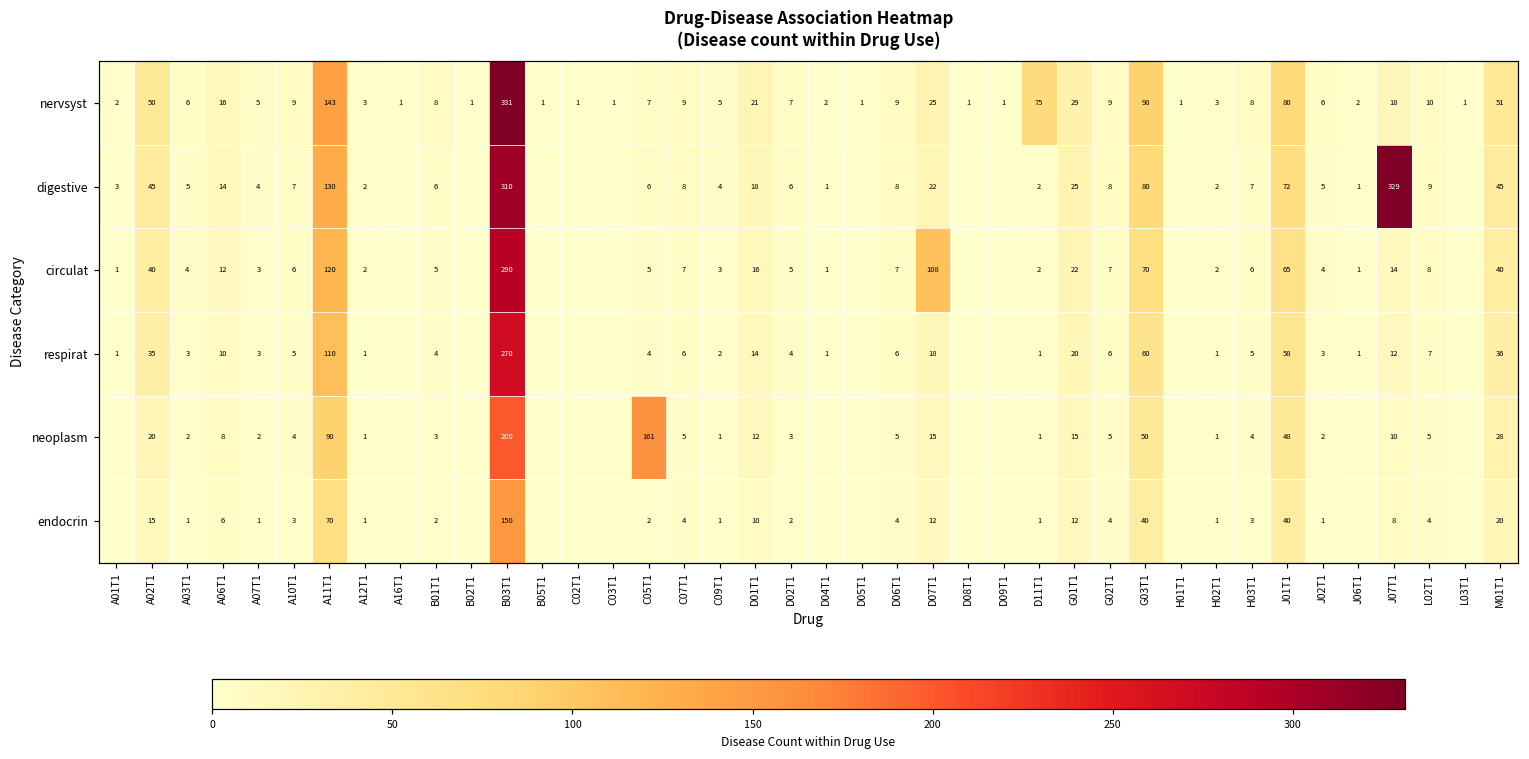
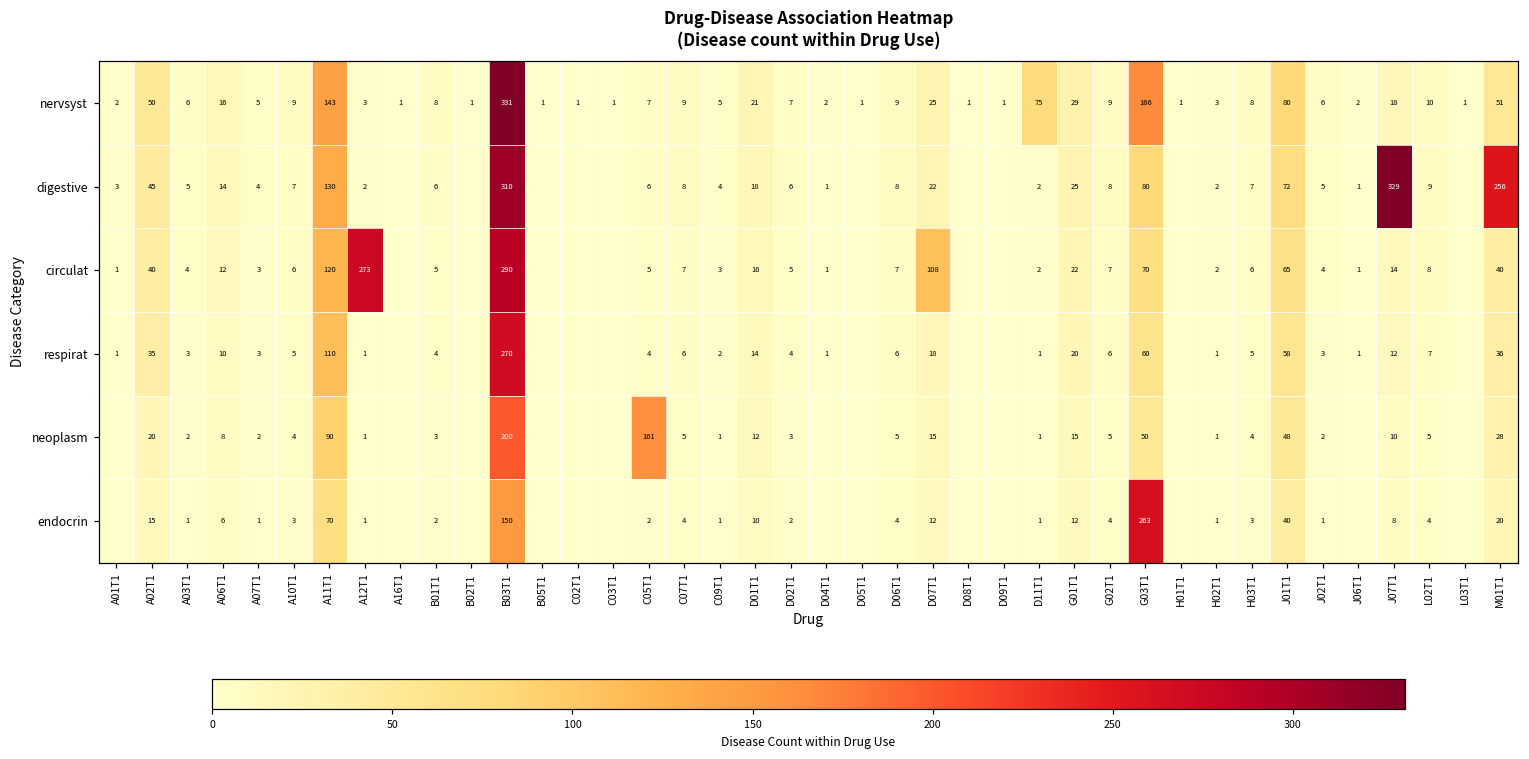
  {
    "nervsyst": {
      "A01T1": 2,
      "A02T1": 50,
      "A03T1": 6,
      "A06T1": 16,
      "A07T1": 5,
      "A10T1": 9,
      "A11T1": 143,
      "A12T1": 3,
      "A16T1": 1,
      "B01T1": 8,
      "B02T1": 1,
      "B03T1": 331,
      "B05T1": 1,
      "C02T1": 1,
      "C03T1": 1,
      "C05T1": 7,
      "C07T1": 9,
      "C09T1": 5,
      "D01T1": 21,
      "D02T1": 7,
      "D04T1": 2,
      "D05T1": 1,
      "D06T1": 9,
      "D07T1": 25,
      "D08T1": 1,
      "D09T1": 1,
      "D11T1": 75,
      "G01T1": 29,
      "G02T1": 9,
-     "G03T1": 90,
+     "G03T1": 166,
      "H01T1": 1,
      "H02T1": 3,
      "H03T1": 8,
      "J01T1": 80,
      "J02T1": 6,
      "J06T1": 2,
      "J07T1": 18,
      "L02T1": 10,
      "L03T1": 1,
      "M01T1": 51
    },
    "digestive": {
      "A01T1": 3,
      "A02T1": 45,
      "A03T1": 5,
      "A06T1": 14,
      "A07T1": 4,
      "A10T1": 7,
      "A11T1": 130,
      "A12T1": 2,
      "B01T1": 6,
      "B03T1": 310,
      "C05T1": 6,
      "C07T1": 8,
      "C09T1": 4,
      "D01T1": 18,
      "D02T1": 6,
      "D04T1": 1,
      "D06T1": 8,
      "D07T1": 22,
      "D11T1": 2,
      "G01T1": 25,
      "G02T1": 8,
      "G03T1": 80,
      "H02T1": 2,
      "H03T1": 7,
      "J01T1": 72,
      "J02T1": 5,
      "J06T1": 1,
      "J07T1": 329,
      "L02T1": 9,
-     "M01T1": 45
+     "M01T1": 256
    },
    "circulat": {
      "A01T1": 1,
      "A02T1": 40,
      "A03T1": 4,
      "A06T1": 12,
      "A07T1": 3,
      "A10T1": 6,
      "A11T1": 120,
-     "A12T1": 2,
+     "A12T1": 273,
      "B01T1": 5,
      "B03T1": 290,
      "C05T1": 5,
      "C07T1": 7,
      "C09T1": 3,
      "D01T1": 16,
      "D02T1": 5,
      "D04T1": 1,
      "D06T1": 7,
      "D07T1": 108,
      "D11T1": 2,
      "G01T1": 22,
      "G02T1": 7,
      "G03T1": 70,
      "H02T1": 2,
      "H03T1": 6,
      "J01T1": 65,
      "J02T1": 4,
      "J06T1": 1,
      "J07T1": 14,
      "L02T1": 8,
      "M01T1": 40
    },
    "respirat": {
      "A01T1": 1,
      "A02T1": 35,
      "A03T1": 3,
      "A06T1": 10,
      "A07T1": 3,
      "A10T1": 5,
      "A11T1": 110,
      "A12T1": 1,
      "B01T1": 4,
      "B03T1": 270,
      "C05T1": 4,
      "C07T1": 6,
      "C09T1": 2,
      "D01T1": 14,
      "D02T1": 4,
      "D04T1": 1,
      "D06T1": 6,
      "D07T1": 18,
      "D11T1": 1,
      "G01T1": 20,
      "G02T1": 6,
      "G03T1": 60,
      "H02T1": 1,
      "H03T1": 5,
      "J01T1": 58,
      "J02T1": 3,
      "J06T1": 1,
      "J07T1": 12,
      "L02T1": 7,
      "M01T1": 36
    },
    "neoplasm": {
      "A02T1": 20,
      "A03T1": 2,
      "A06T1": 8,
      "A07T1": 2,
      "A10T1": 4,
      "A11T1": 90,
      "A12T1": 1,
      "B01T1": 3,
      "B03T1": 200,
      "C05T1": 161,
      "C07T1": 5,
      "C09T1": 1,
      "D01T1": 12,
      "D02T1": 3,
      "D06T1": 5,
      "D07T1": 15,
      "D11T1": 1,
      "G01T1": 15,
      "G02T1": 5,
      "G03T1": 50,
      "H02T1": 1,
      "H03T1": 4,
      "J01T1": 48,
      "J02T1": 2,
      "J07T1": 10,
      "L02T1": 5,
      "M01T1": 28
    },
    "endocrin": {
      "A02T1": 15,
      "A03T1": 1,
      "A06T1": 6,
      "A07T1": 1,
      "A10T1": 3,
      "A11T1": 70,
      "A12T1": 1,
      "B01T1": 2,
      "B03T1": 150,
      "C05T1": 2,
      "C07T1": 4,
      "C09T1": 1,
      "D01T1": 10,
      "D02T1": 2,
      "D06T1": 4,
      "D07T1": 12,
      "D11T1": 1,
      "G01T1": 12,
      "G02T1": 4,
-     "G03T1": 40,
+     "G03T1": 263,
      "H02T1": 1,
      "H03T1": 3,
      "J01T1": 40,
      "J02T1": 1,
      "J07T1": 8,
      "L02T1": 4,
      "M01T1": 20
    }
  }
